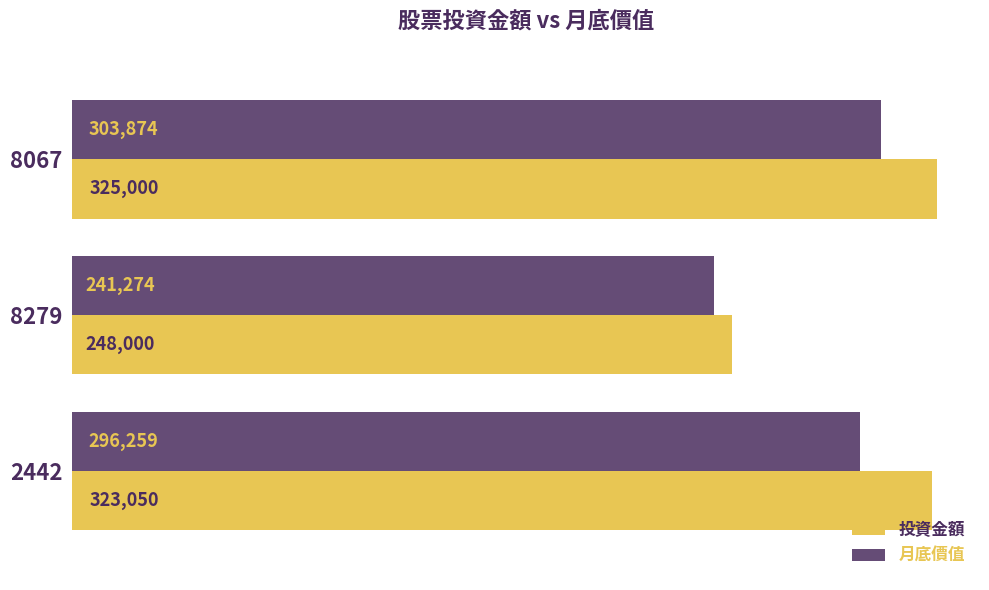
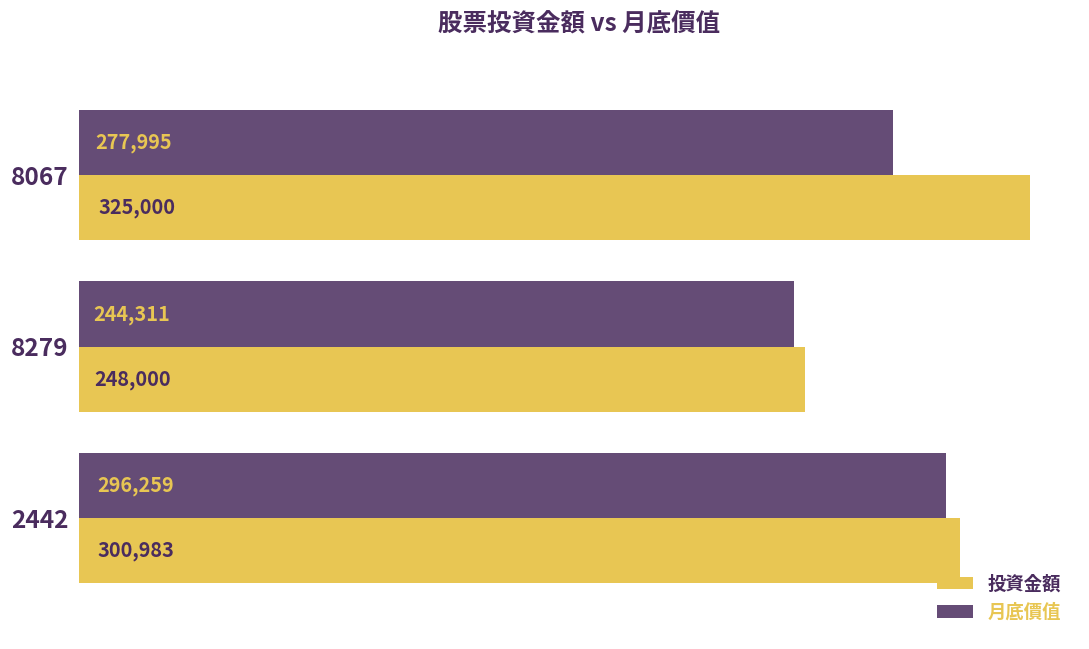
  {
    "投資金額": {
      "8067": "325,000",
      "8279": "248,000",
-     "2442": "323,050"
+     "2442": "300,983"
    },
    "月底價值": {
-     "8067": "303,874",
-     "8279": "241,274",
+     "8067": "277,995",
+     "8279": "244,311",
      "2442": "296,259"
    }
  }
